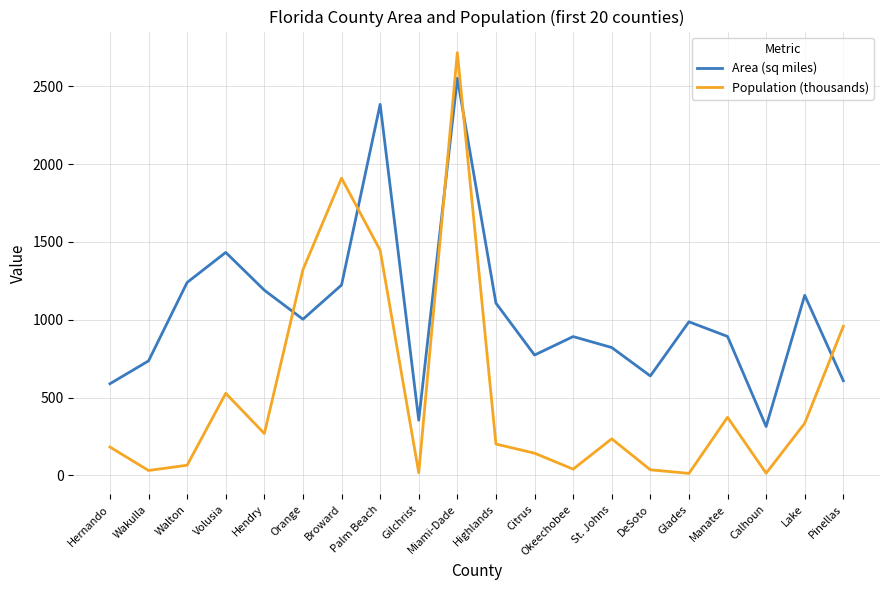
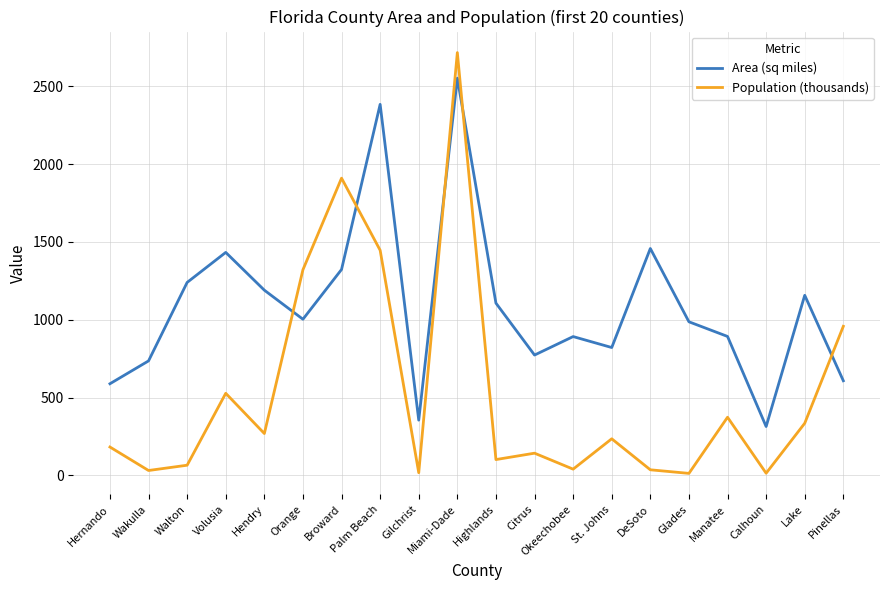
  {
    "Area (sq miles)": {
      "Hernando": 590,
      "Wakulla": 740,
      "Walton": 1240,
      "Volusia": 1430,
      "Hendry": 1190,
      "Orange": 1000,
-     "Broward": 1220,
+     "Broward": 1320,
      "Palm Beach": 2380,
      "Gilchrist": 360,
      "Miami-Dade": 2550,
      "Highlands": 1110,
      "Citrus": 770,
      "Okeechobee": 890,
      "St. Johns": 820,
-     "DeSoto": 640,
+     "DeSoto": 1460,
      "Glades": 990,
      "Manatee": 890,
      "Calhoun": 310,
      "Lake": 1160,
      "Pinellas": 610
    },
    "Population (thousands)": {
      "Hernando": 180,
      "Wakulla": 30,
      "Walton": 70,
      "Volusia": 530,
      "Hendry": 270,
      "Orange": 1320,
      "Broward": 1910,
      "Palm Beach": 1450,
      "Gilchrist": 20,
      "Miami-Dade": 2720,
-     "Highlands": 200,
+     "Highlands": 100,
      "Citrus": 140,
      "Okeechobee": 40,
      "St. Johns": 240,
      "DeSoto": 40,
      "Glades": 10,
      "Manatee": 370,
      "Calhoun": 10,
      "Lake": 340,
      "Pinellas": 960
    }
  }
